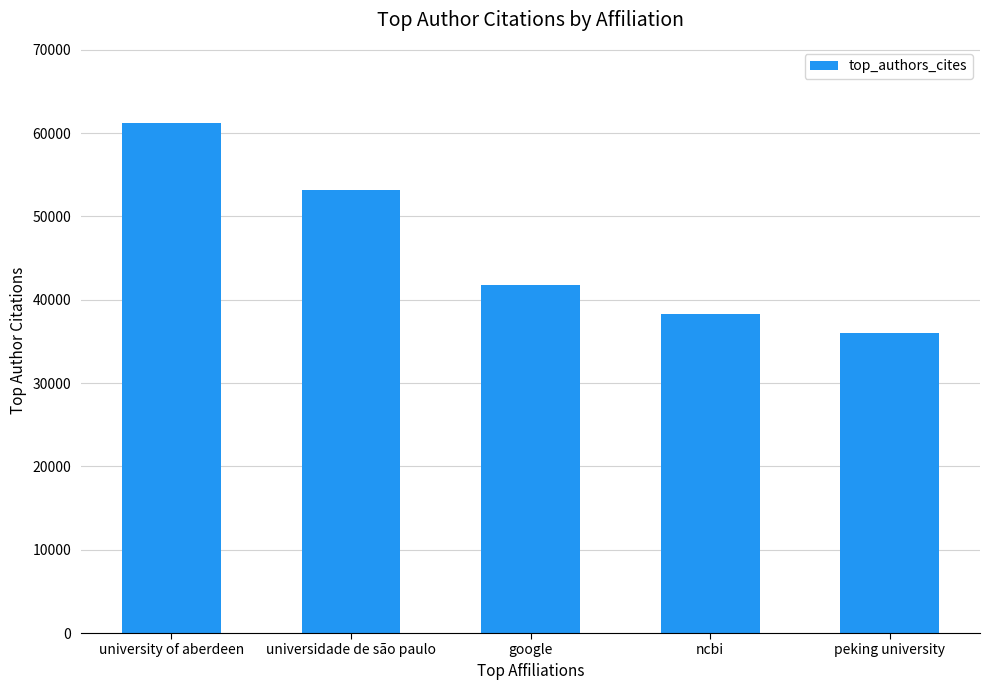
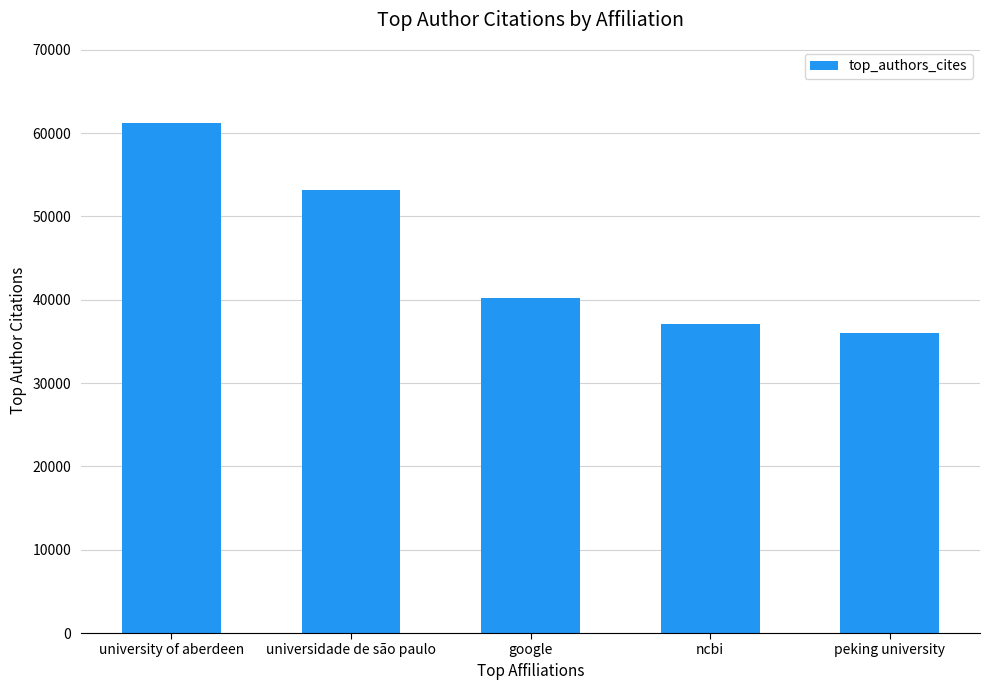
  {
    "university of aberdeen": 61000,
    "universidade de são paulo": 53000,
-   "google": 42000,
-   "ncbi": 38000,
+   "google": 40000,
+   "ncbi": 37000,
    "peking university": 36000
  }
